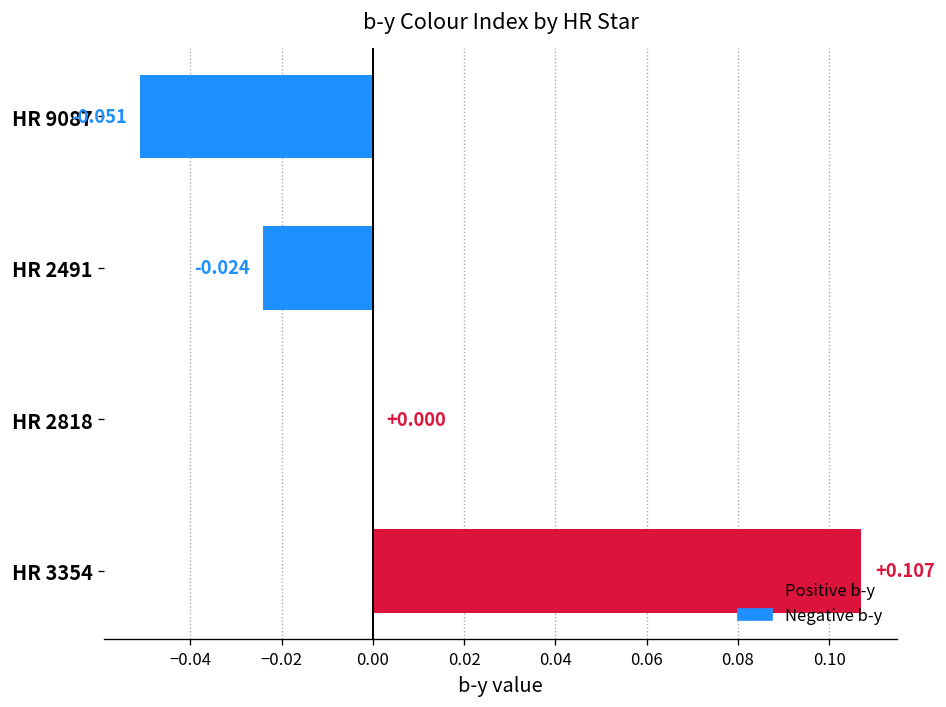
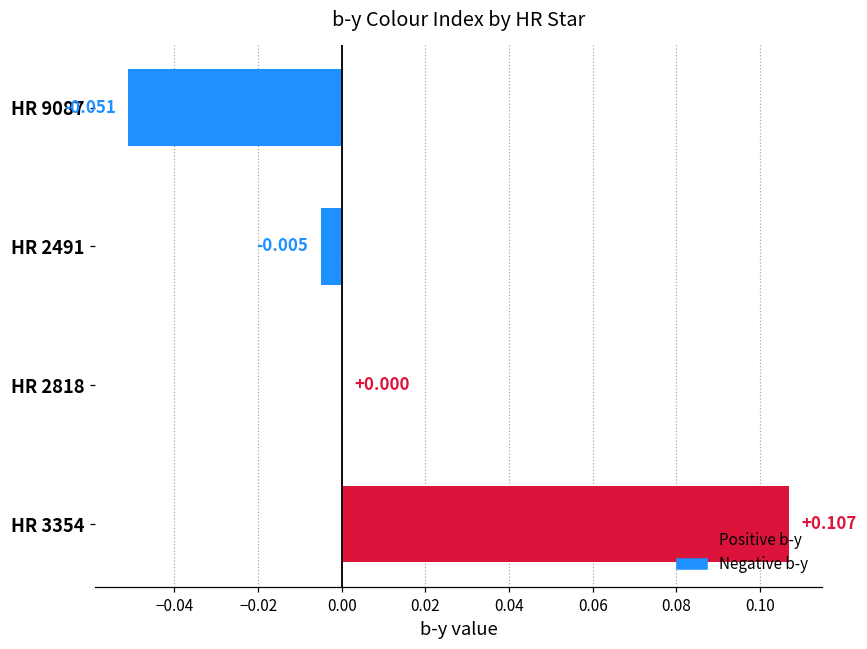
  {
    "HR 9087": "-0.051",
-   "HR 2491": "-0.024",
+   "HR 2491": "-0.005",
    "HR 2818": "+0.000",
    "HR 3354": "+0.107"
  }
